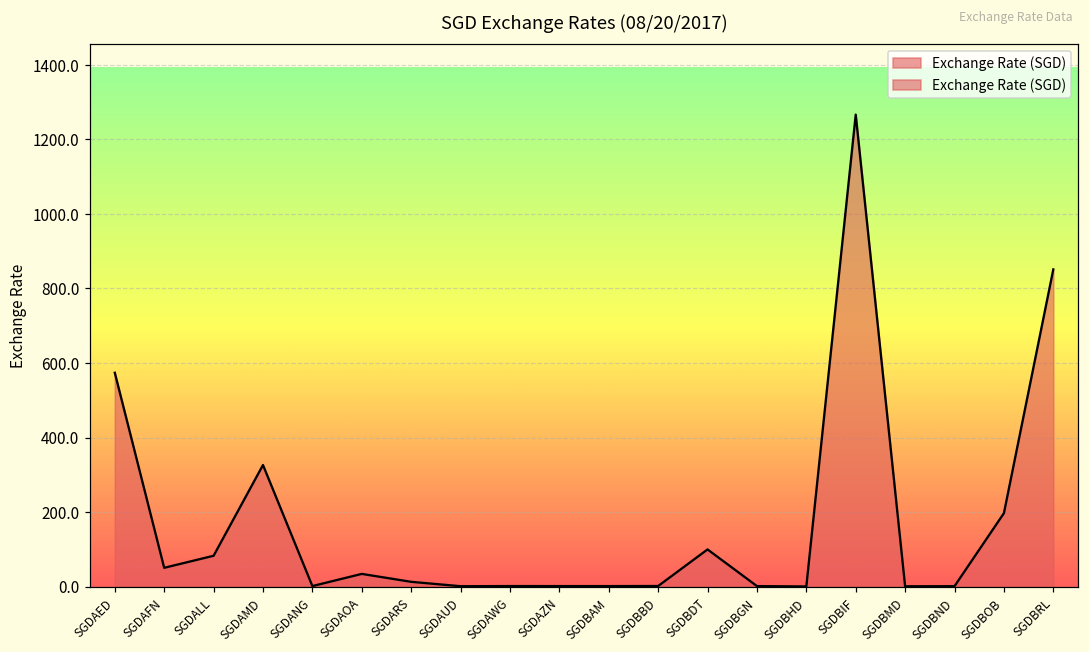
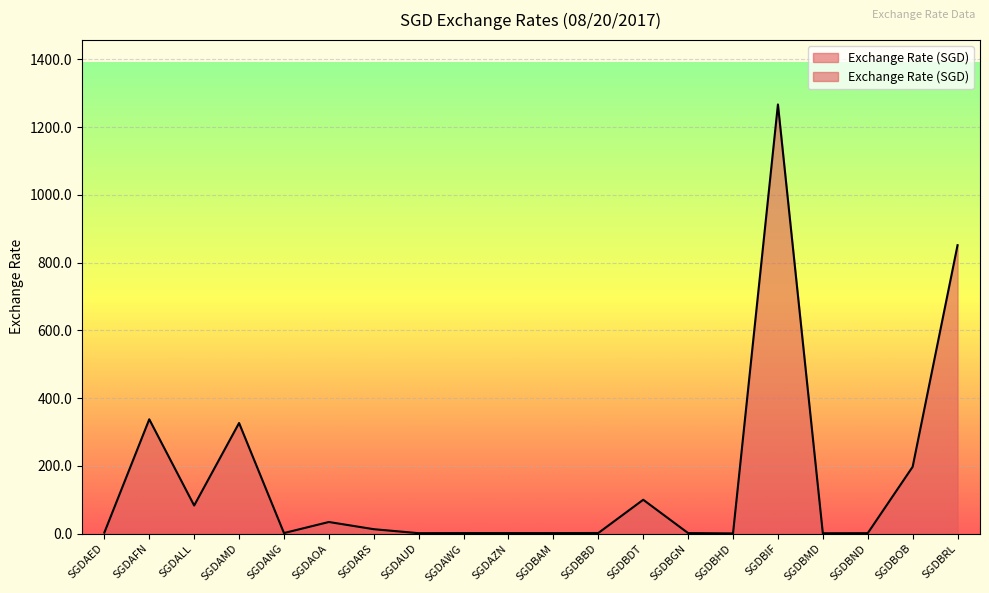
  {
-   "SGDAED": 570,
-   "SGDAFN": 50,
+   "SGDAED": 0,
+   "SGDAFN": 340,
    "SGDALL": 80,
    "SGDAMD": 330,
    "SGDANG": 0,
    "SGDAOA": 30,
    "SGDARS": 10,
    "SGDAUD": 0,
    "SGDAWG": 0,
    "SGDAZN": 0,
    "SGDBAM": 0,
    "SGDBBD": 0,
    "SGDBDT": 100,
    "SGDBGN": 0,
    "SGDBHD": 0,
    "SGDBIF": 1270,
    "SGDBMD": 0,
    "SGDBND": 0,
    "SGDBOB": 200,
    "SGDBRL": 850
  }
